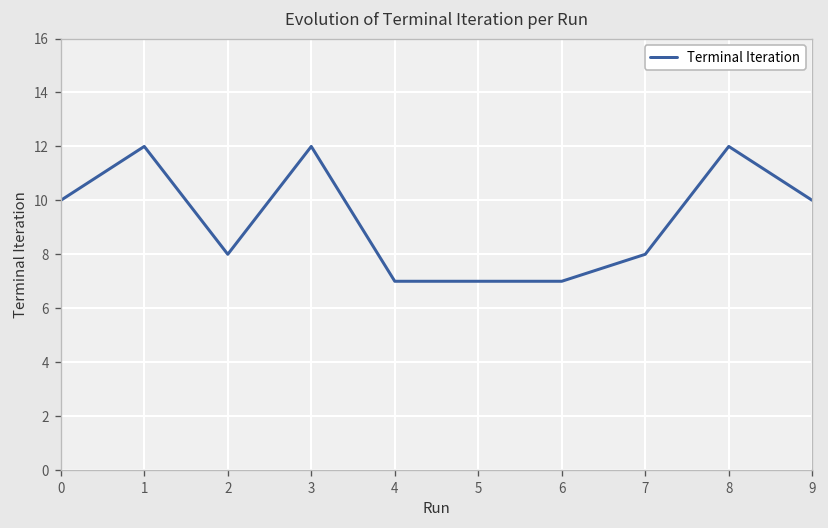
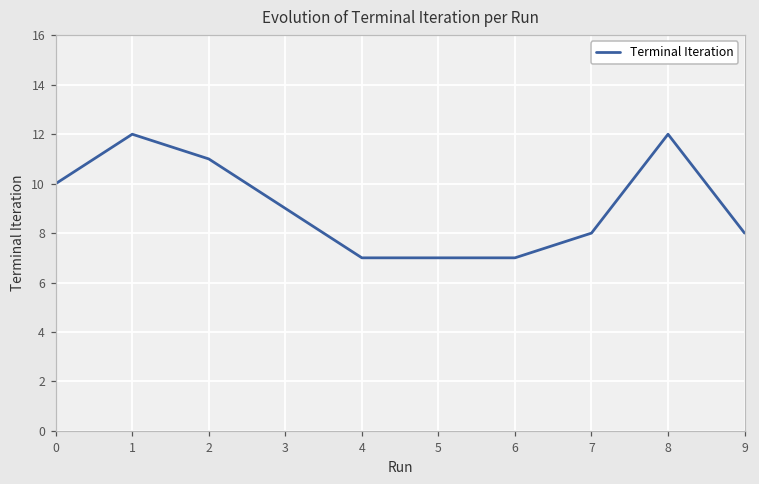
  {
    "0": 10,
    "1": 12,
-   "2": 8,
-   "3": 12,
+   "2": 11,
+   "3": 9,
    "4": 7,
    "5": 7,
    "6": 7,
    "7": 8,
    "8": 12,
-   "9": 10
+   "9": 8
  }
